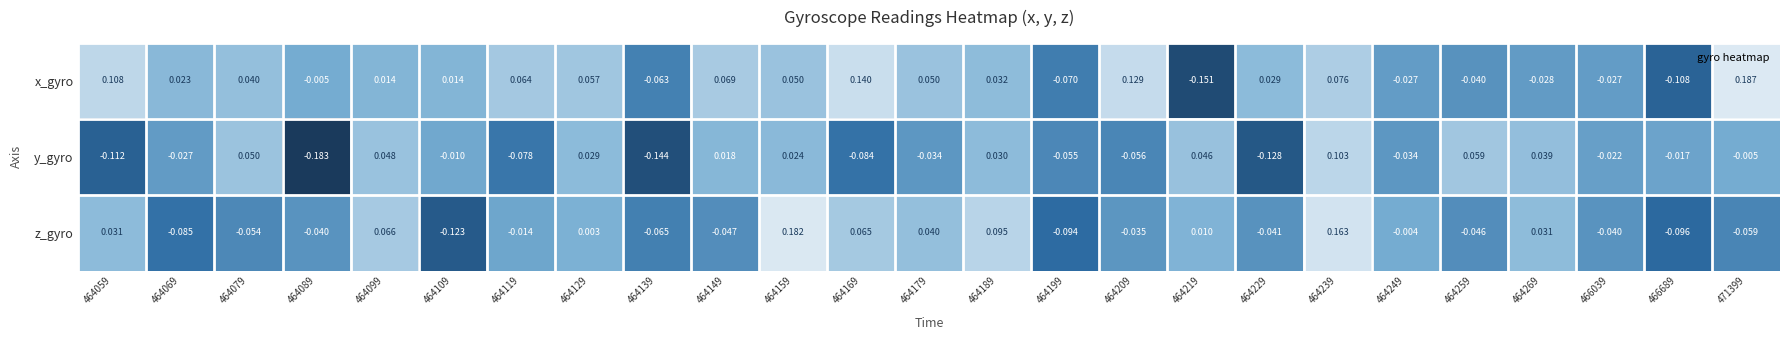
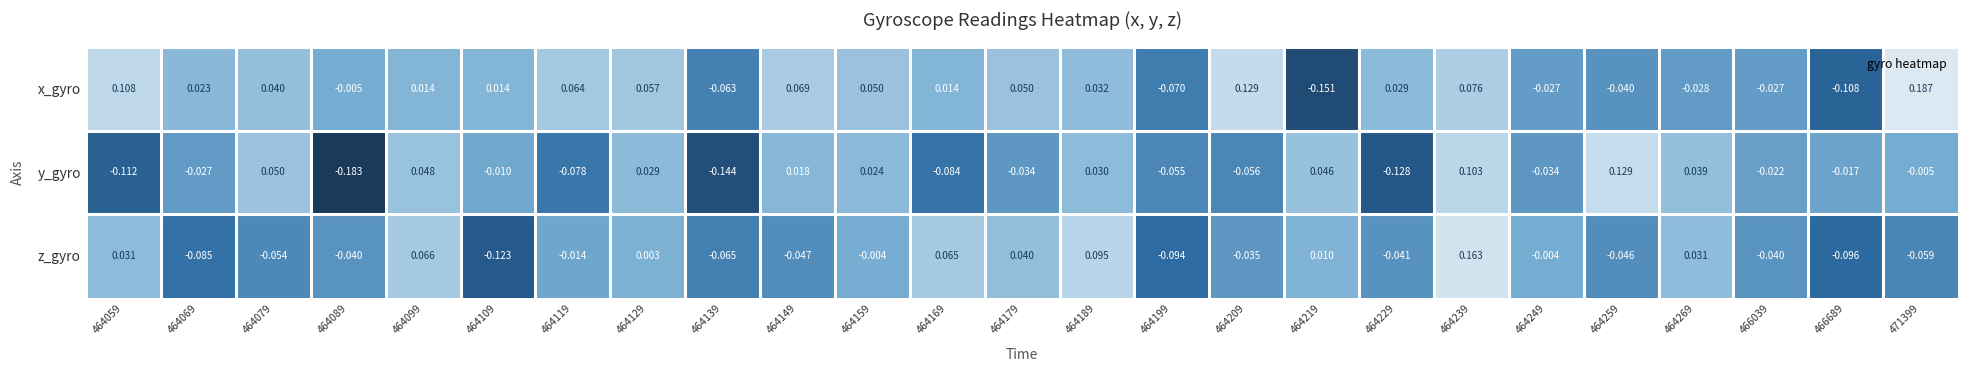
  {
    "x_gyro": {
      "464059": 0.108,
      "464069": 0.023,
      "464079": 0.040,
      "464089": -0.005,
      "464099": 0.014,
      "464109": 0.014,
      "464119": 0.064,
      "464129": 0.057,
      "464139": -0.063,
      "464149": 0.069,
      "464159": 0.050,
-     "464169": 0.140,
+     "464169": 0.014,
      "464179": 0.050,
      "464189": 0.032,
      "464199": -0.070,
      "464209": 0.129,
      "464219": -0.151,
      "464229": 0.029,
      "464239": 0.076,
      "464249": -0.027,
      "464259": -0.040,
      "464269": -0.028,
      "466039": -0.027,
      "466689": -0.108,
      "471399": 0.187
    },
    "y_gyro": {
      "464059": -0.112,
      "464069": -0.027,
      "464079": 0.050,
      "464089": -0.183,
      "464099": 0.048,
      "464109": -0.010,
      "464119": -0.078,
      "464129": 0.029,
      "464139": -0.144,
      "464149": 0.018,
      "464159": 0.024,
      "464169": -0.084,
      "464179": -0.034,
      "464189": 0.030,
      "464199": -0.055,
      "464209": -0.056,
      "464219": 0.046,
      "464229": -0.128,
      "464239": 0.103,
      "464249": -0.034,
-     "464259": 0.059,
+     "464259": 0.129,
      "464269": 0.039,
      "466039": -0.022,
      "466689": -0.017,
      "471399": -0.005
    },
    "z_gyro": {
      "464059": 0.031,
      "464069": -0.085,
      "464079": -0.054,
      "464089": -0.040,
      "464099": 0.066,
      "464109": -0.123,
      "464119": -0.014,
      "464129": 0.003,
      "464139": -0.065,
      "464149": -0.047,
-     "464159": 0.182,
+     "464159": -0.004,
      "464169": 0.065,
      "464179": 0.040,
      "464189": 0.095,
      "464199": -0.094,
      "464209": -0.035,
      "464219": 0.010,
      "464229": -0.041,
      "464239": 0.163,
      "464249": -0.004,
      "464259": -0.046,
      "464269": 0.031,
      "466039": -0.040,
      "466689": -0.096,
      "471399": -0.059
    }
  }
